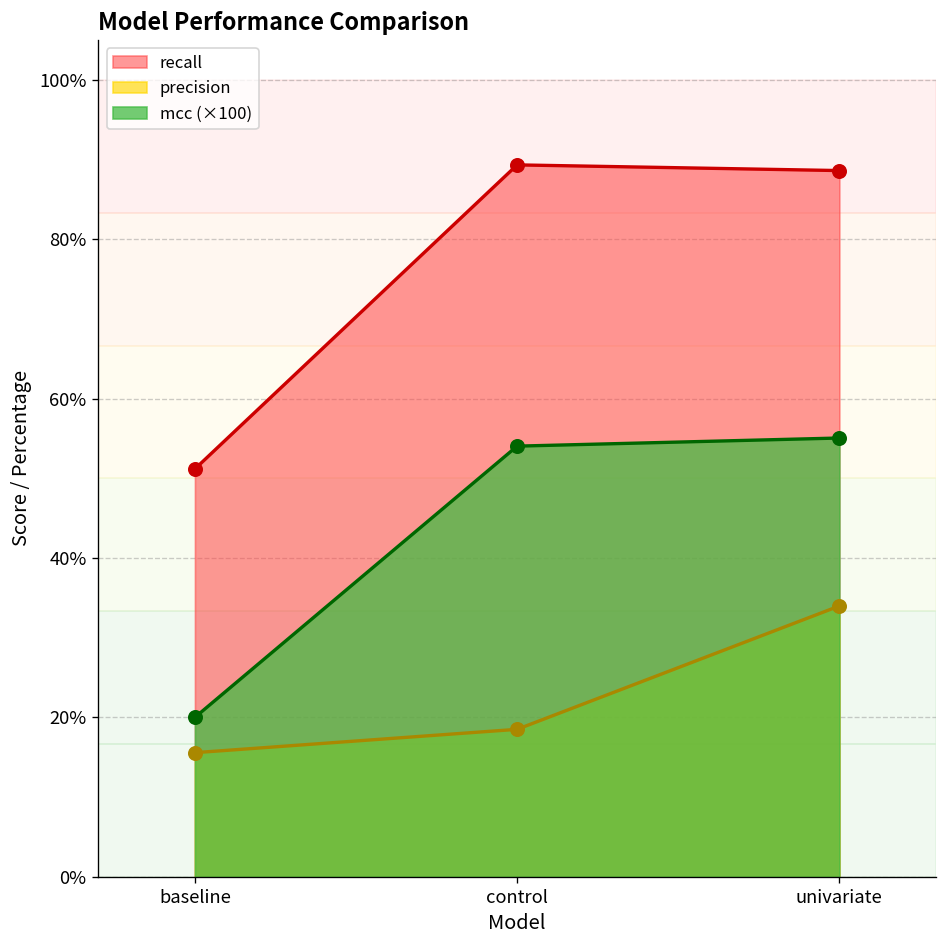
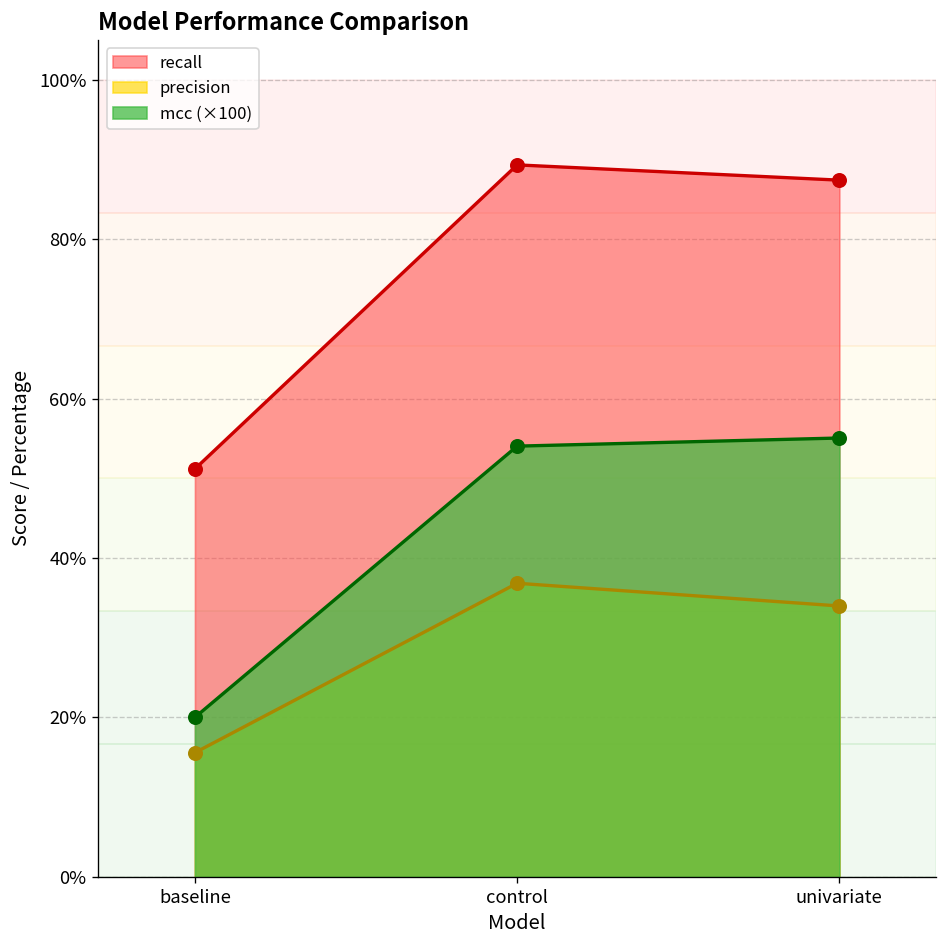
  {
    "recall": {
      "baseline": "51%",
      "control": "89%",
-     "univariate": "89%"
+     "univariate": "87%"
    },
    "precision": {
      "baseline": "16%",
-     "control": "19%",
+     "control": "37%",
      "univariate": "34%"
    },
    "mcc (×100)": {
      "baseline": "20%",
      "control": "54%",
      "univariate": "55%"
    }
  }
